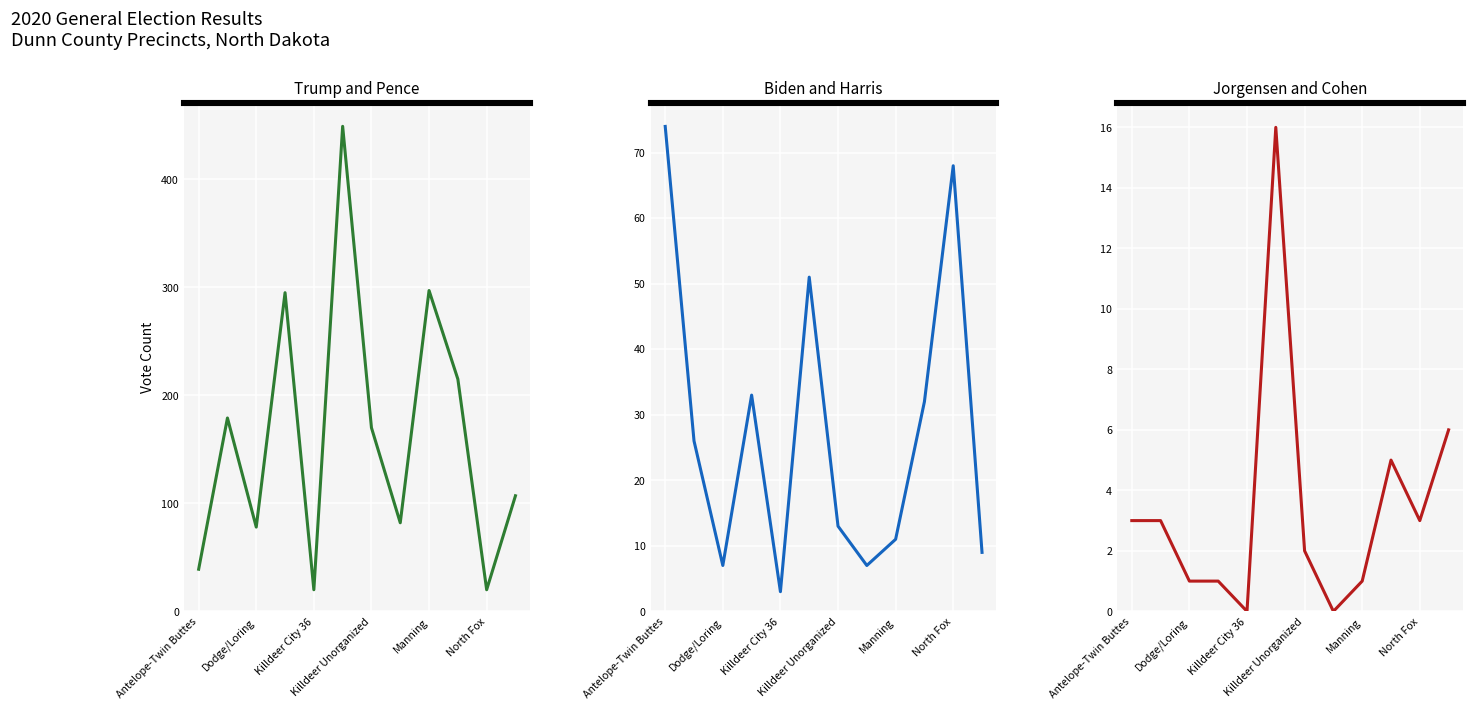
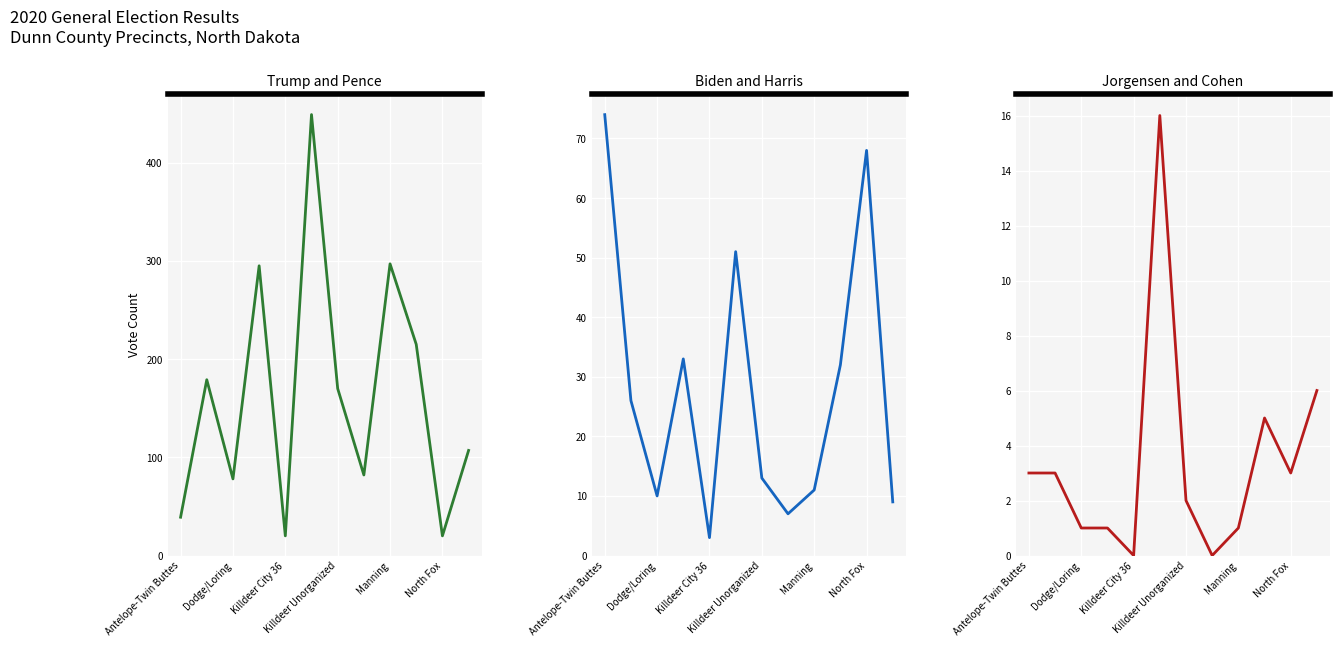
  {
    "Trump and Pence": {
      "Antelope-Twin Buttes": 40,
      "Dodge/Loring": 80,
      "Killdeer City 36": 20,
      "Killdeer Unorganized": 170,
      "Manning": 300,
      "North Fox": 20
    },
    "Biden and Harris": {
      "Antelope-Twin Buttes": 74,
-     "Dodge/Loring": 7,
+     "Dodge/Loring": 10,
      "Killdeer City 36": 3,
      "Killdeer Unorganized": 13,
      "Manning": 11,
      "North Fox": 68
    },
    "Jorgensen and Cohen": {
      "Antelope-Twin Buttes": 3.0,
      "Dodge/Loring": 1.0,
      "Killdeer City 36": 0.0,
      "Killdeer Unorganized": 2.0,
      "Manning": 1.0,
      "North Fox": 3.0
    }
  }
